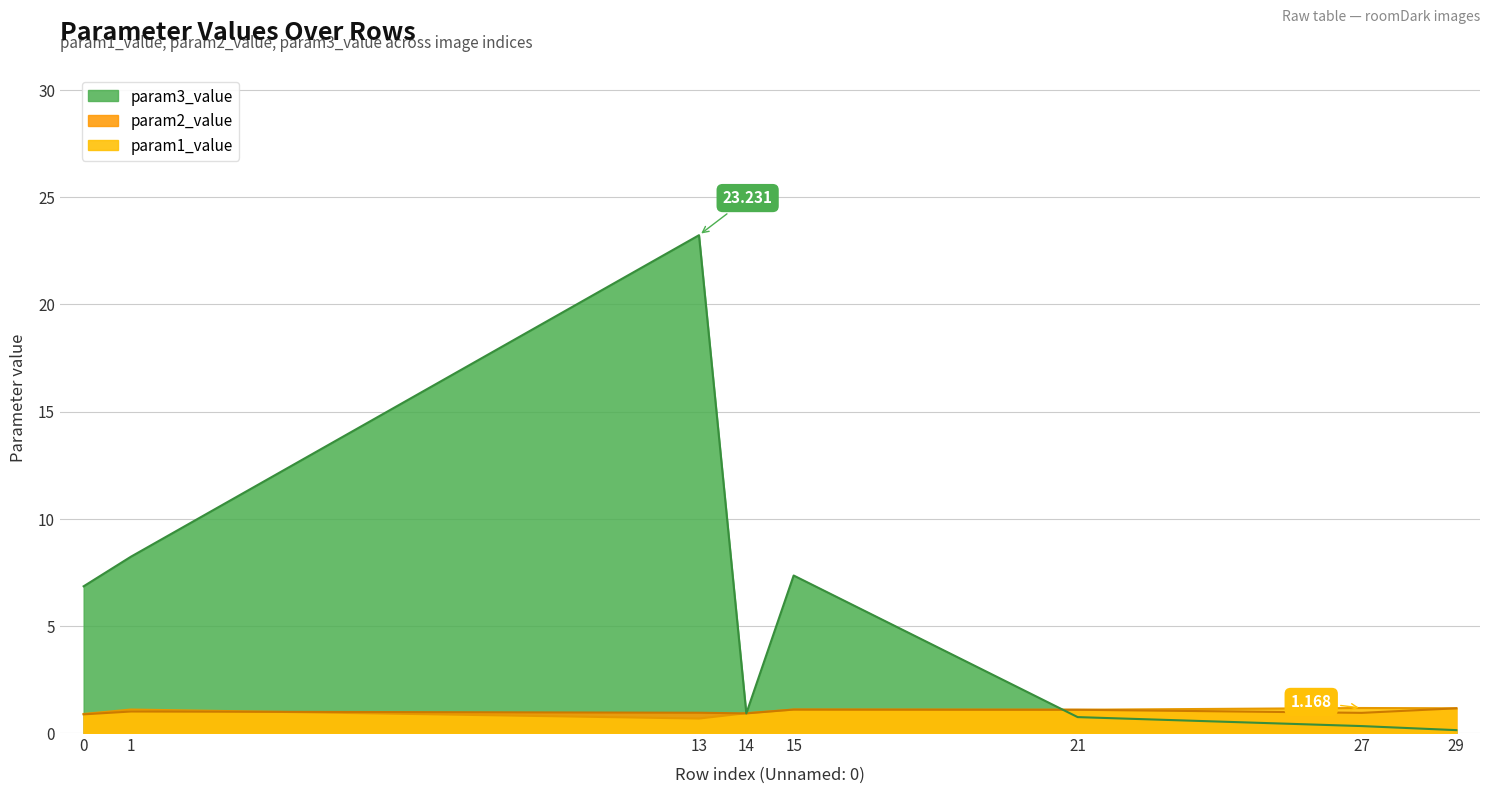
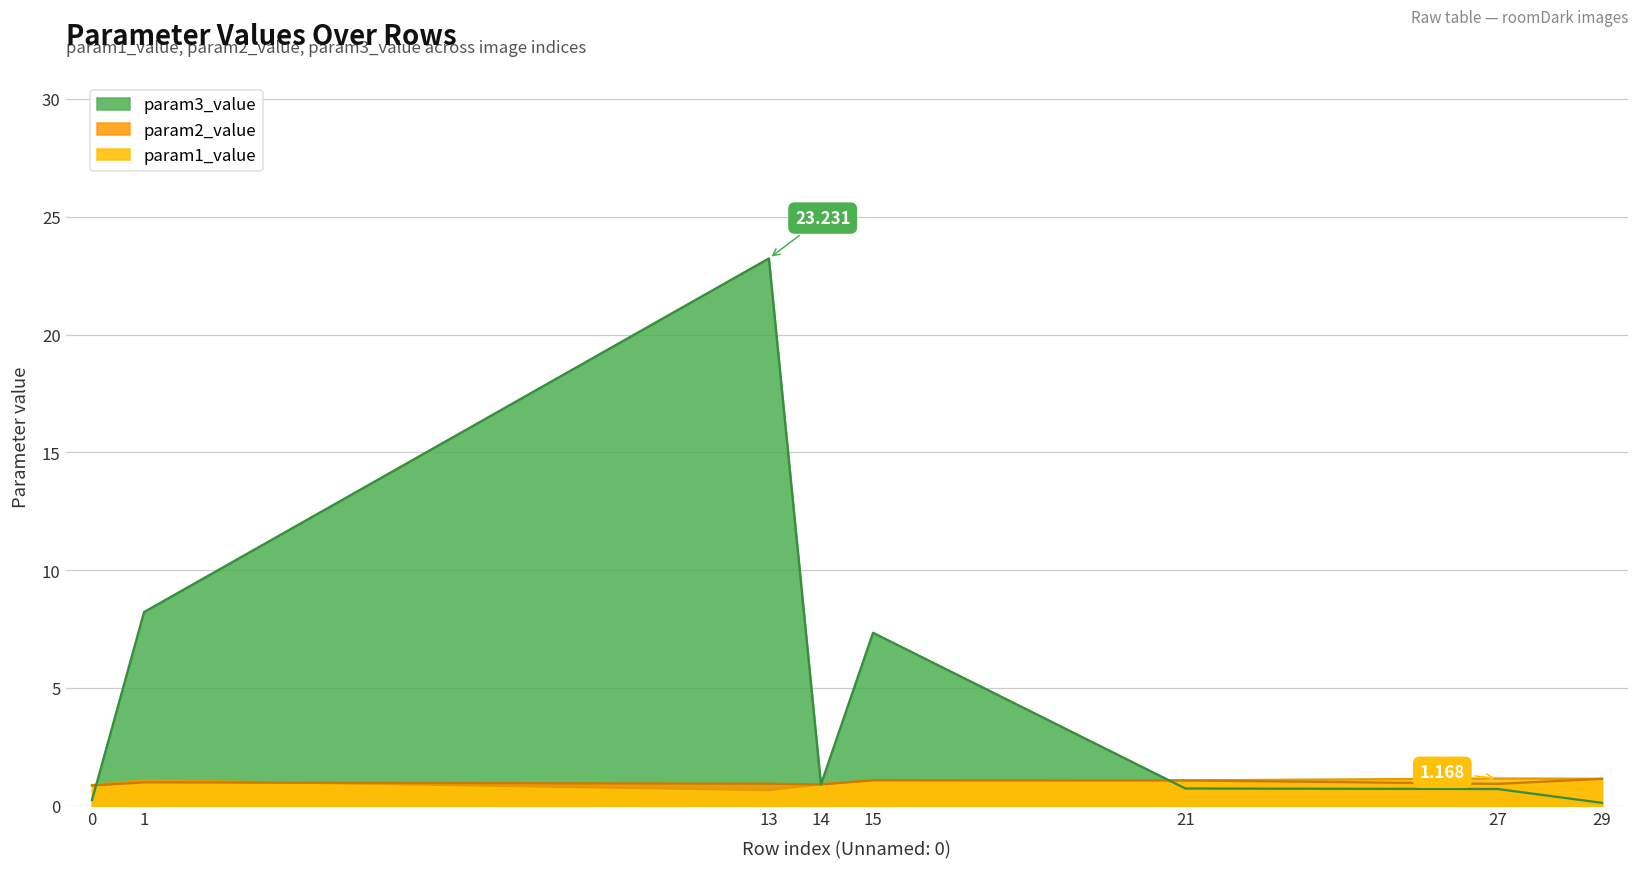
  {
    "param3_value": {
-     "0": 6.8,
+     "0": 0.3,
      "1": 8.2,
      "13": 23.2,
      "15": 7.4,
      "21": 0.7,
-     "27": 0.3,
+     "27": 0.7,
      "29": 0.1
    }
  }
